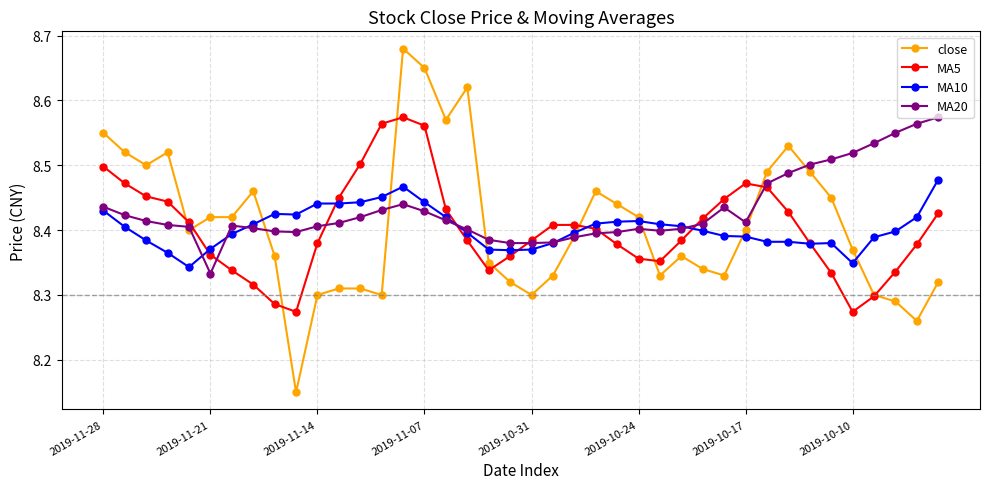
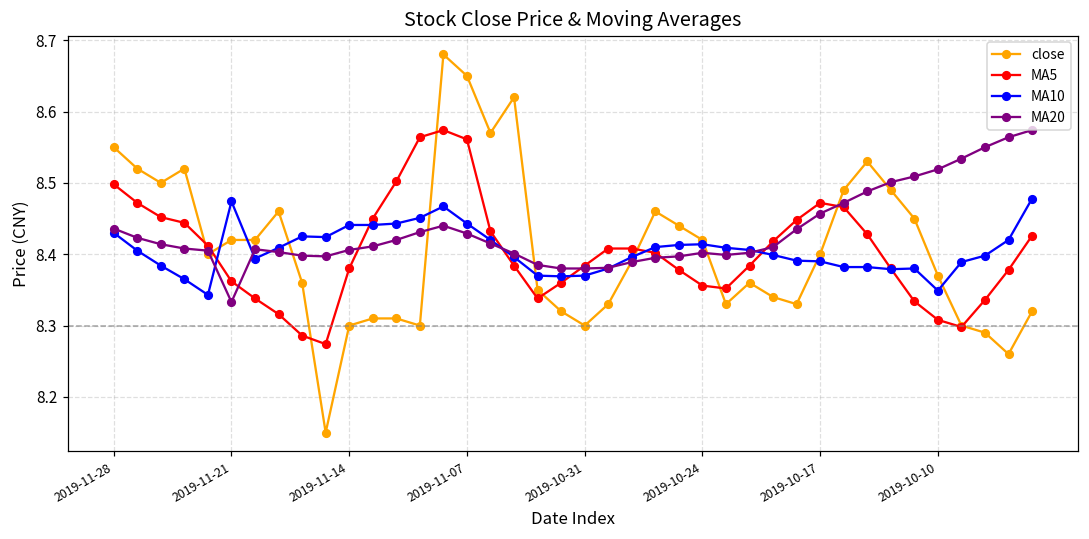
  {
    "close": {
      "2019-11-28": 8.55,
      "2019-11-21": 8.42,
      "2019-11-14": 8.30,
      "2019-11-07": 8.65,
      "2019-10-31": 8.30,
      "2019-10-24": 8.42,
      "2019-10-17": 8.40,
      "2019-10-10": 8.37
    },
    "MA5": {
      "2019-11-28": 8.50,
      "2019-11-21": 8.36,
      "2019-11-14": 8.38,
      "2019-11-07": 8.56,
      "2019-10-31": 8.38,
      "2019-10-24": 8.36,
      "2019-10-17": 8.47,
-     "2019-10-10": 8.27
+     "2019-10-10": 8.31
    },
    "MA10": {
      "2019-11-28": 8.43,
-     "2019-11-21": 8.37,
+     "2019-11-21": 8.47,
      "2019-11-14": 8.44,
      "2019-11-07": 8.44,
      "2019-10-31": 8.37,
      "2019-10-24": 8.41,
      "2019-10-17": 8.39,
      "2019-10-10": 8.35
    },
    "MA20": {
      "2019-11-28": 8.44,
      "2019-11-21": 8.33,
      "2019-11-14": 8.41,
      "2019-11-07": 8.43,
      "2019-10-31": 8.38,
      "2019-10-24": 8.40,
-     "2019-10-17": 8.41,
+     "2019-10-17": 8.46,
      "2019-10-10": 8.52
    }
  }
